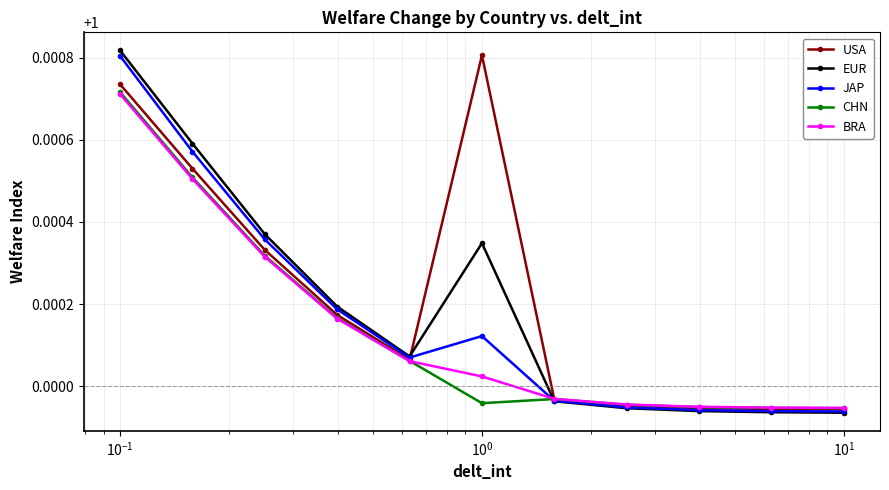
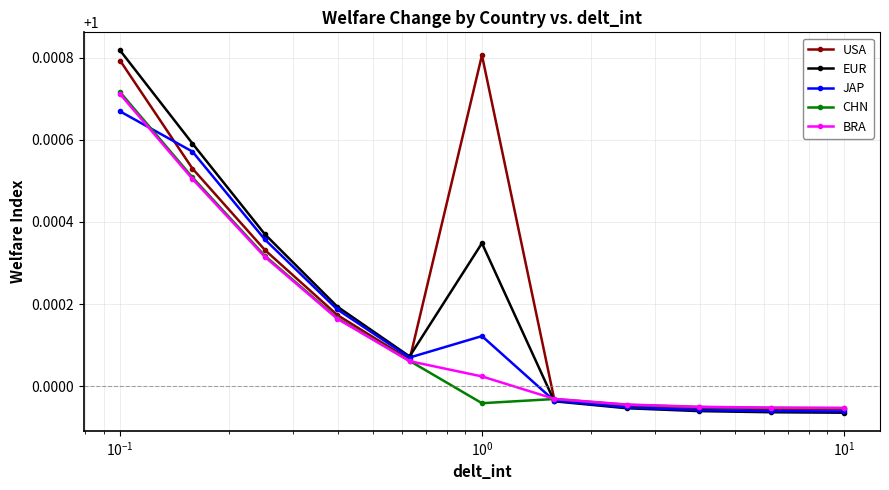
  {
    "USA": {
-     "10^-1": 1.00073,
+     "10^-1": 1.00079,
      "10^0": 1.00081
    },
    "EUR": {
      "10^-1": 1.00082,
      "10^0": 1.00035
    },
    "JAP": {
-     "10^-1": 1.00080,
+     "10^-1": 1.00067,
      "10^0": 1.00012
    },
    "CHN": {
      "10^0": 0.99996
    },
    "BRA": {
      "10^0": 1.00002
    }
  }
